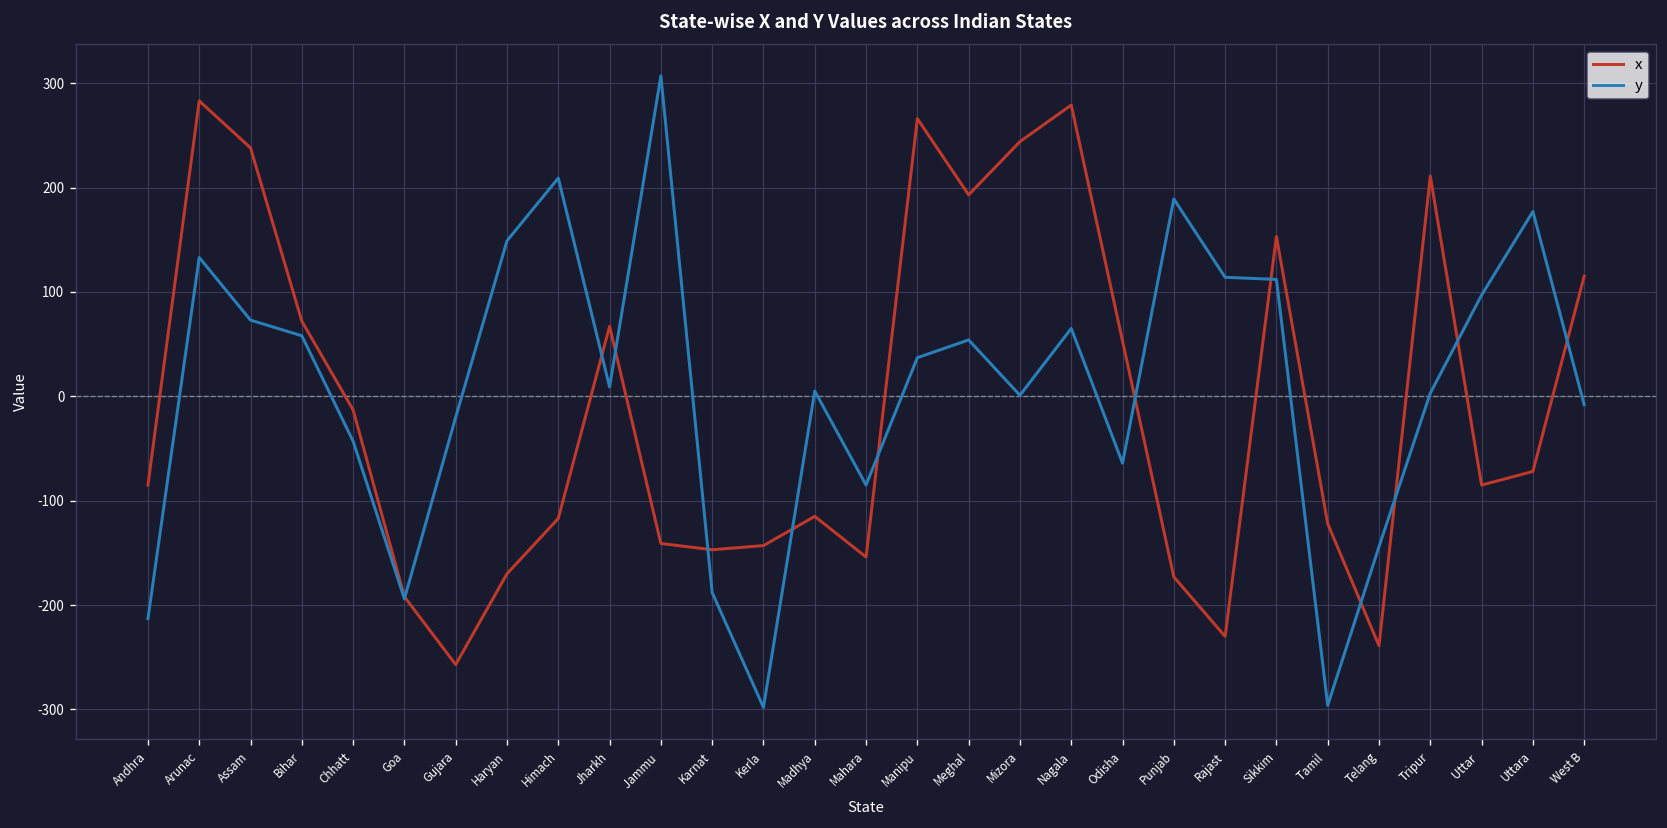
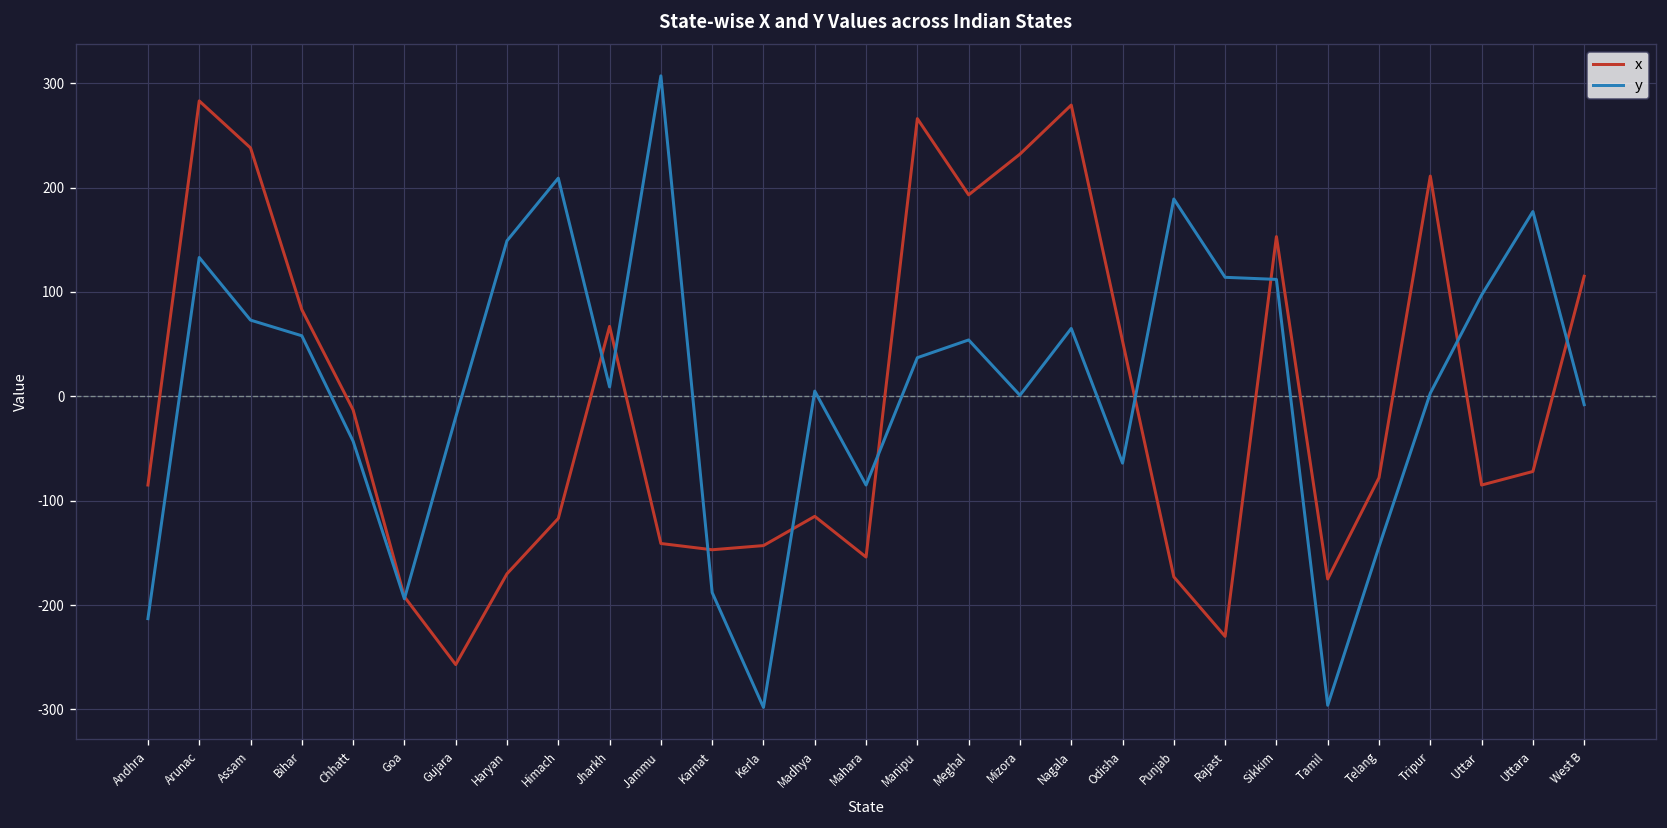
  {
    "x": {
      "Andhra": -90,
      "Arunac": 280,
      "Assam": 240,
-     "Bihar": 70,
+     "Bihar": 80,
      "Chhatt": -10,
      "Gujara": -260,
      "Haryan": -170,
      "Himach": -120,
      "Jharkh": 70,
      "Jammu": -140,
      "Karnat": -150,
      "Kerla": -140,
      "Madhya": -120,
      "Mahara": -150,
      "Manipu": 270,
      "Meghal": 190,
-     "Mizora": 240,
+     "Mizora": 230,
      "Nagala": 280,
      "Odisha": 50,
      "Punjab": -170,
      "Rajast": -230,
      "Sikkim": 150,
-     "Tamil": -120,
-     "Telang": -240,
+     "Tamil": -180,
+     "Telang": -80,
      "Tripur": 210,
      "Uttar": -90,
      "Uttara": -70,
      "West B": 120
    },
    "y": {
      "Andhra": -210,
      "Arunac": 130,
      "Assam": 70,
      "Bihar": 60,
      "Chhatt": -40,
      "Gujara": -20,
      "Haryan": 150,
      "Himach": 210,
      "Jharkh": 10,
      "Jammu": 310,
      "Karnat": -190,
      "Kerla": -300,
      "Madhya": 10,
      "Mahara": -90,
      "Manipu": 40,
      "Meghal": 50,
      "Mizora": 0,
      "Nagala": 70,
      "Odisha": -60,
      "Punjab": 190,
      "Rajast": 110,
      "Sikkim": 110,
      "Tamil": -300,
      "Telang": -140,
      "Tripur": 0,
      "Uttar": 100,
      "Uttara": 180,
      "West B": -10
    }
  }
